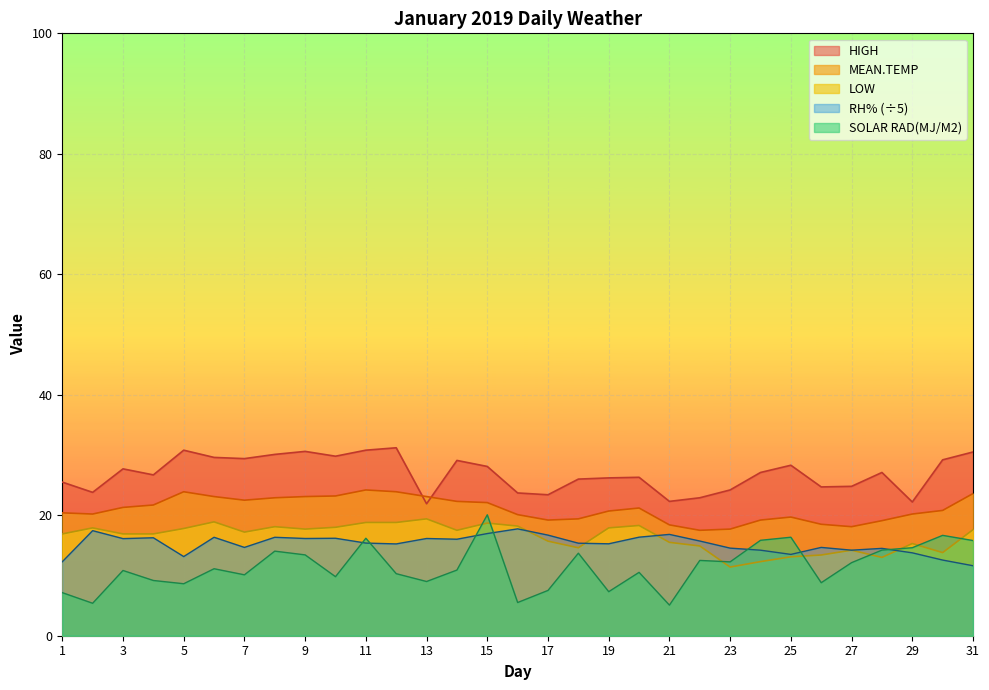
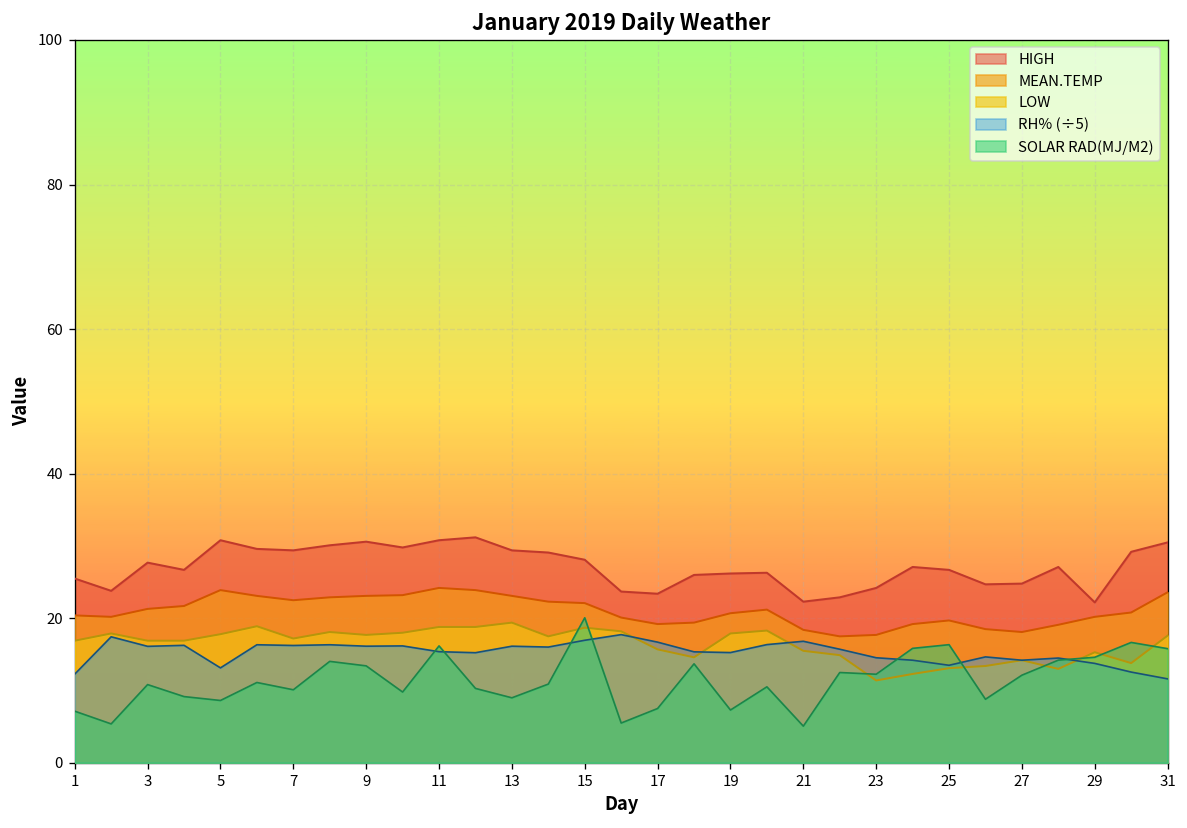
  {
    "HIGH": {
      "1": 26,
      "3": 28,
      "5": 31,
      "7": 29,
      "9": 31,
      "11": 31,
-     "13": 22,
+     "13": 29,
      "15": 28,
      "17": 23,
      "19": 26,
      "21": 22,
      "23": 24,
-     "25": 28,
+     "25": 27,
      "27": 25,
      "29": 22,
      "31": 31
    },
    "RH% (÷5)": {
      "1": 12,
      "3": 16,
      "5": 13,
-     "7": 15,
+     "7": 16,
      "9": 16,
      "11": 15,
      "13": 16,
      "15": 17,
      "17": 17,
      "19": 15,
      "21": 17,
      "23": 15,
      "29": 14,
      "31": 12
    },
    "SOLAR RAD(MJ/M2)": {
      "1": 7,
      "3": 11,
      "5": 9,
      "7": 10,
      "9": 13,
      "11": 16,
      "13": 9,
      "15": 20,
      "17": 8,
      "19": 7,
      "21": 5,
      "23": 12,
      "25": 16,
      "27": 12,
      "29": 15,
      "31": 16
    }
  }
